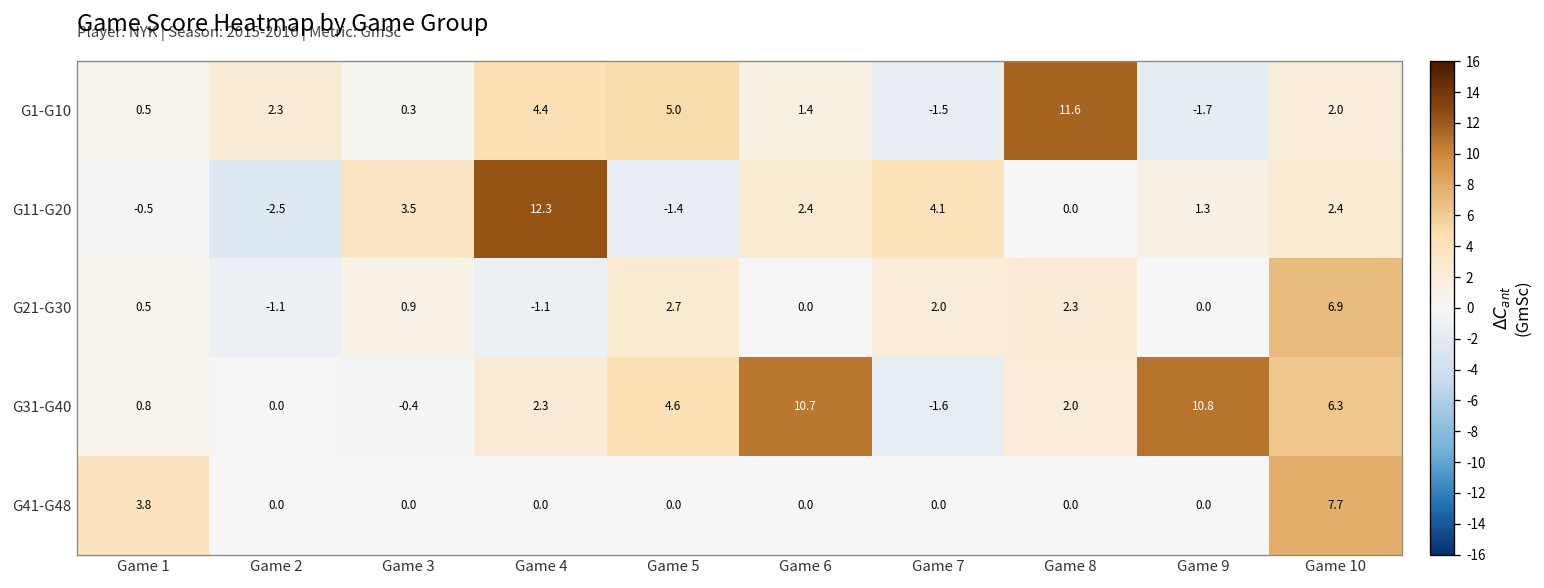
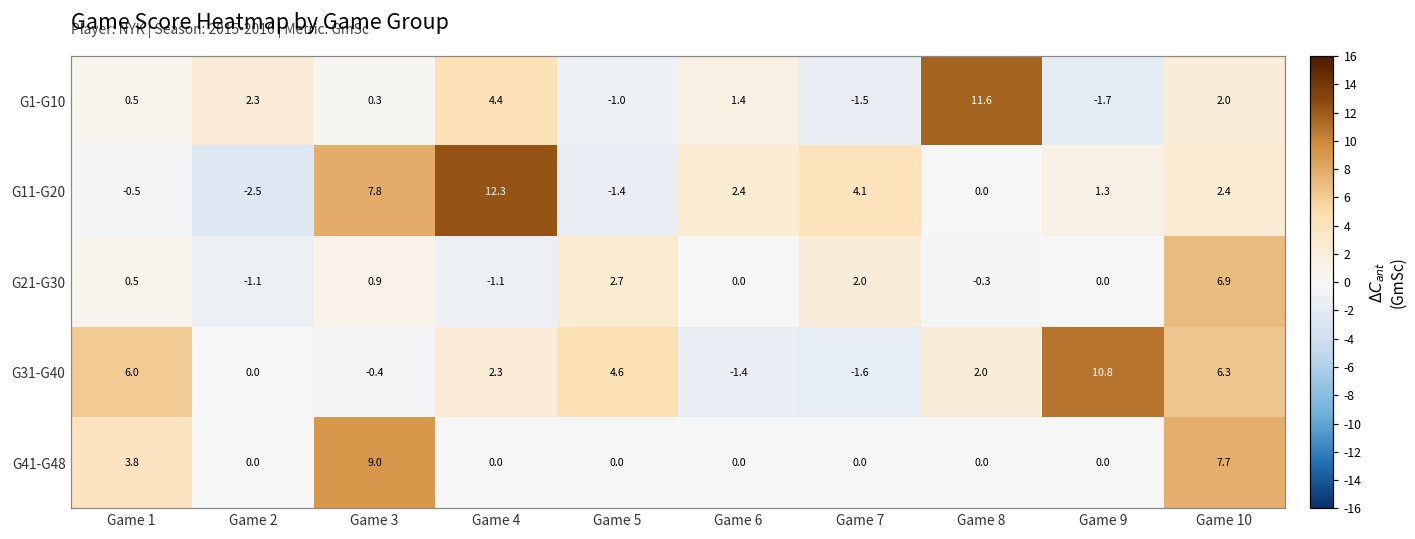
  {
    "G1-G10": {
      "Game 1": 0.5,
      "Game 2": 2.3,
      "Game 3": 0.3,
      "Game 4": 4.4,
-     "Game 5": 5.0,
+     "Game 5": -1.0,
      "Game 6": 1.4,
      "Game 7": -1.5,
      "Game 8": 11.6,
      "Game 9": -1.7,
      "Game 10": 2.0
    },
    "G11-G20": {
      "Game 1": -0.5,
      "Game 2": -2.5,
-     "Game 3": 3.5,
+     "Game 3": 7.8,
      "Game 4": 12.3,
      "Game 5": -1.4,
      "Game 6": 2.4,
      "Game 7": 4.1,
      "Game 8": 0.0,
      "Game 9": 1.3,
      "Game 10": 2.4
    },
    "G21-G30": {
      "Game 1": 0.5,
      "Game 2": -1.1,
      "Game 3": 0.9,
      "Game 4": -1.1,
      "Game 5": 2.7,
      "Game 6": 0.0,
      "Game 7": 2.0,
-     "Game 8": 2.3,
+     "Game 8": -0.3,
      "Game 9": 0.0,
      "Game 10": 6.9
    },
    "G31-G40": {
-     "Game 1": 0.8,
+     "Game 1": 6.0,
      "Game 2": 0.0,
      "Game 3": -0.4,
      "Game 4": 2.3,
      "Game 5": 4.6,
-     "Game 6": 10.7,
+     "Game 6": -1.4,
      "Game 7": -1.6,
      "Game 8": 2.0,
      "Game 9": 10.8,
      "Game 10": 6.3
    },
    "G41-G48": {
      "Game 1": 3.8,
      "Game 2": 0.0,
-     "Game 3": 0.0,
+     "Game 3": 9.0,
      "Game 4": 0.0,
      "Game 5": 0.0,
      "Game 6": 0.0,
      "Game 7": 0.0,
      "Game 8": 0.0,
      "Game 9": 0.0,
      "Game 10": 7.7
    }
  }
